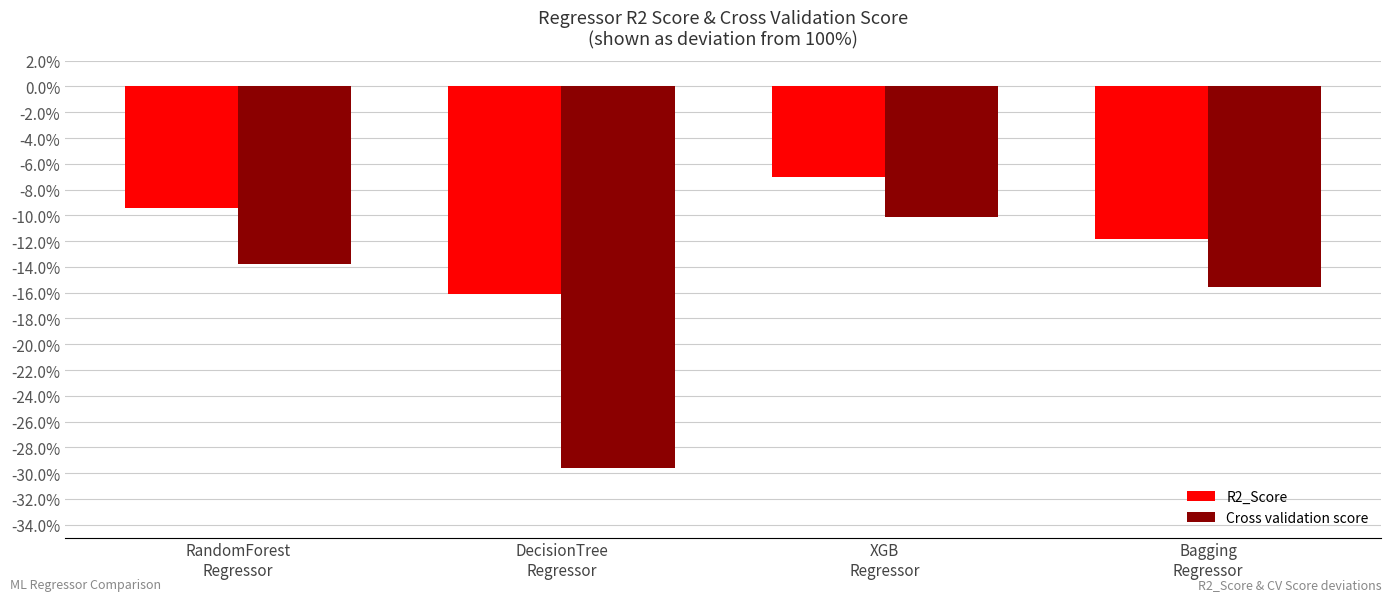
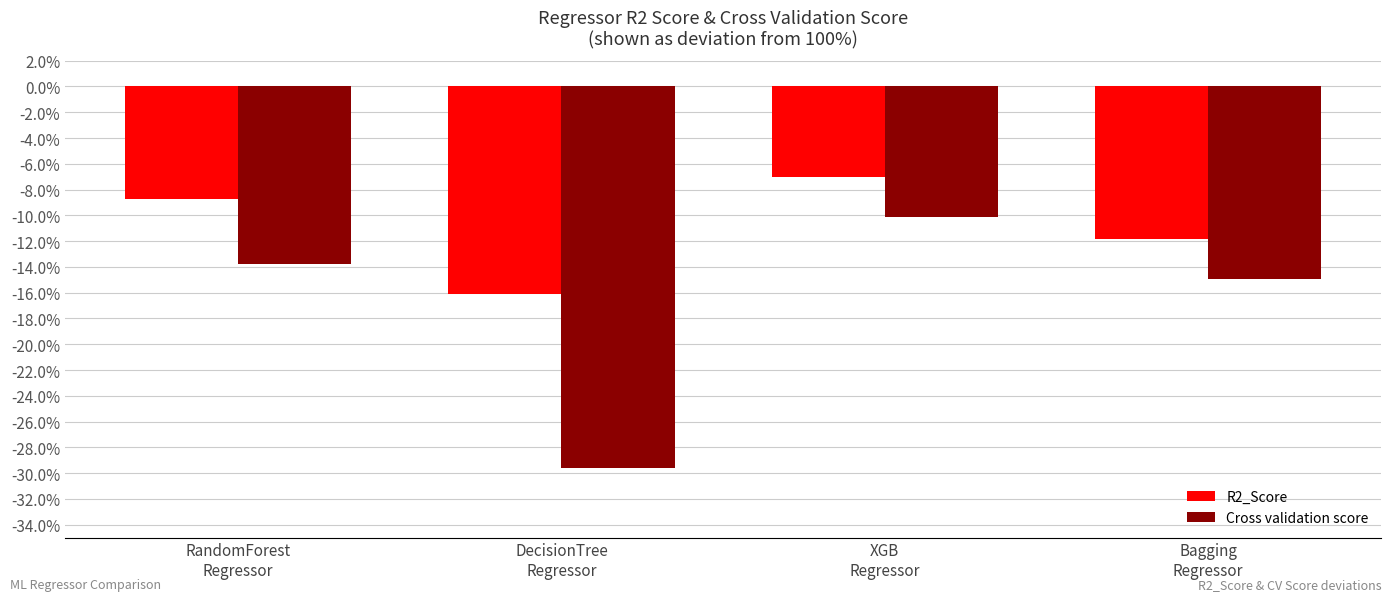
  {
    "R2_Score": {
-     "RandomForest Regressor": "-9.4%",
+     "RandomForest Regressor": "-8.7%",
      "DecisionTree Regressor": "-16.1%",
      "XGB Regressor": "-7.0%",
      "Bagging Regressor": "-11.8%"
    },
    "Cross validation score": {
      "RandomForest Regressor": "-13.8%",
      "DecisionTree Regressor": "-29.6%",
      "XGB Regressor": "-10.1%",
-     "Bagging Regressor": "-15.6%"
+     "Bagging Regressor": "-15.0%"
    }
  }
